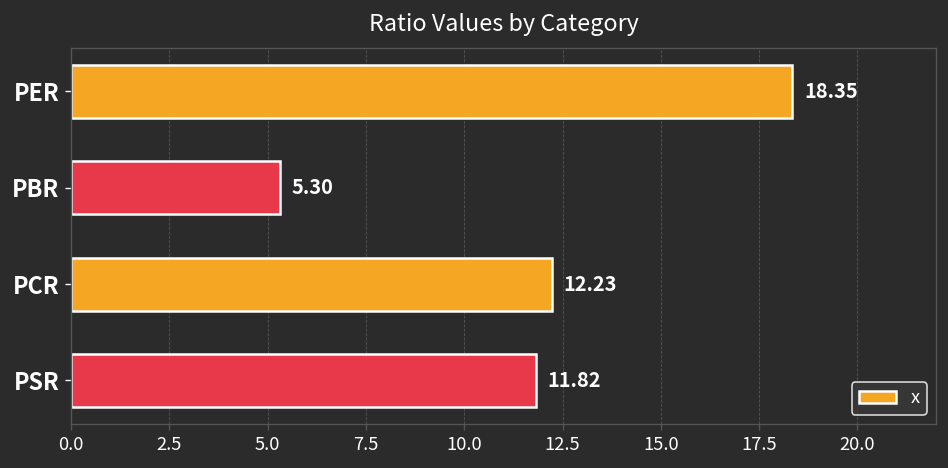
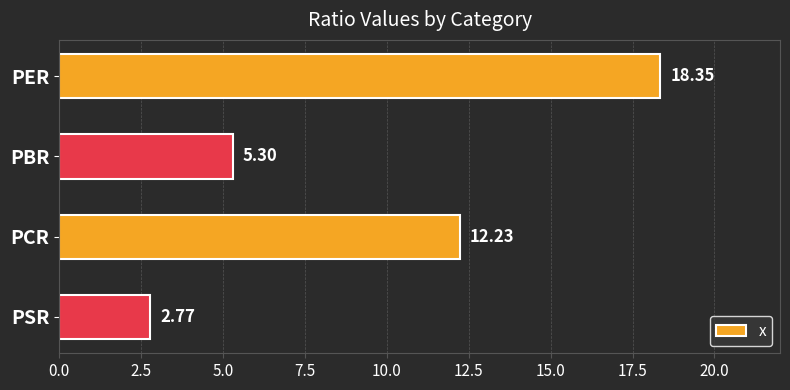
  {
    "PER": 18.35,
    "PBR": 5.30,
    "PCR": 12.23,
-   "PSR": 11.82
+   "PSR": 2.77
  }
